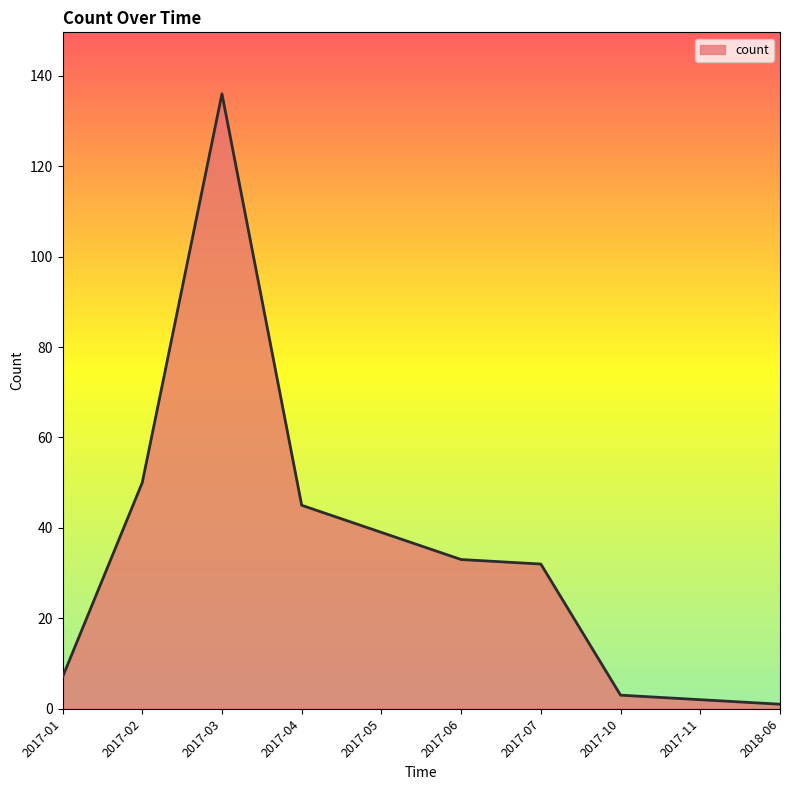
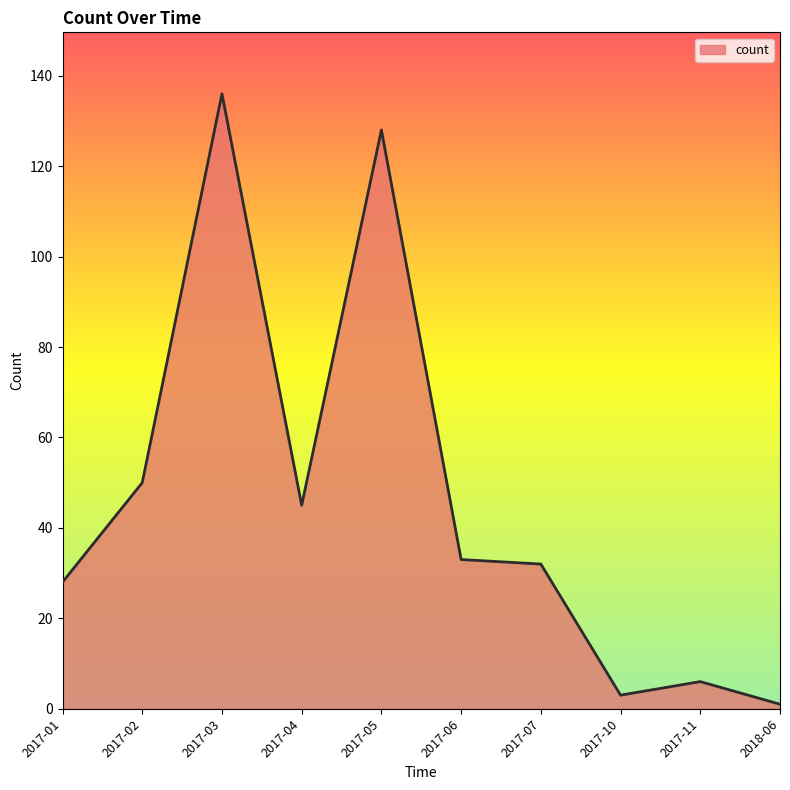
  {
-   "2017-01": 7,
+   "2017-01": 28,
    "2017-02": 50,
    "2017-03": 136,
    "2017-04": 45,
-   "2017-05": 39,
+   "2017-05": 128,
    "2017-06": 33,
    "2017-07": 32,
    "2017-10": 3,
-   "2017-11": 2,
+   "2017-11": 6,
    "2018-06": 1
  }
